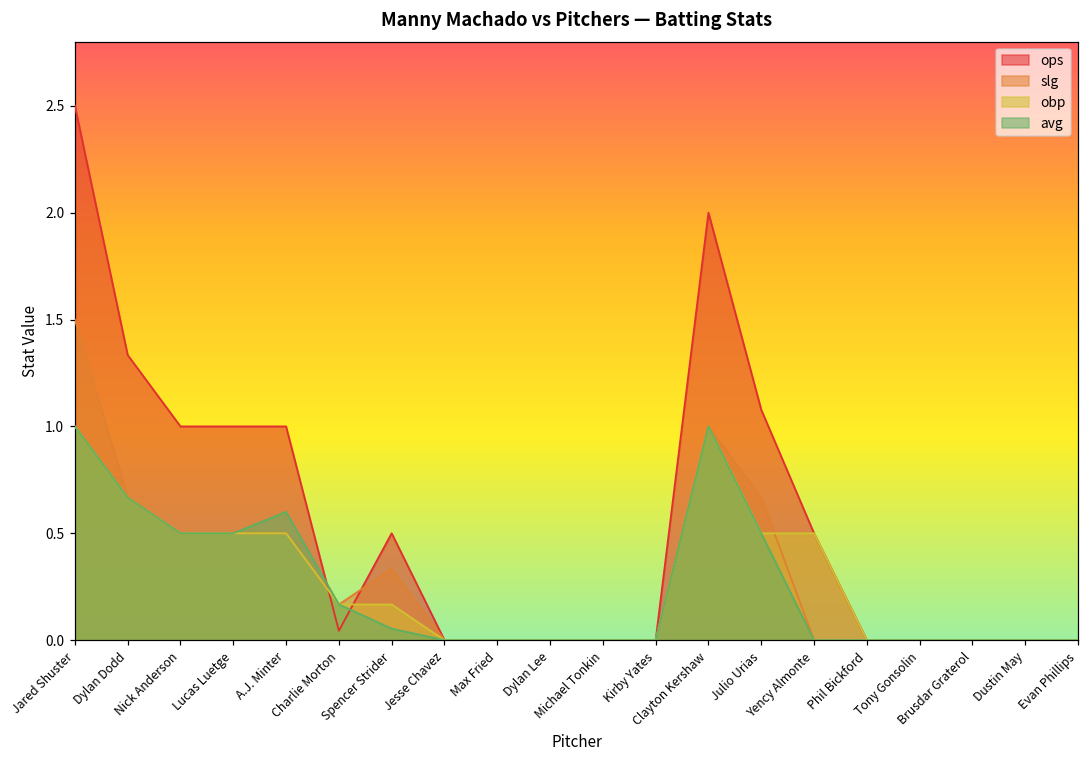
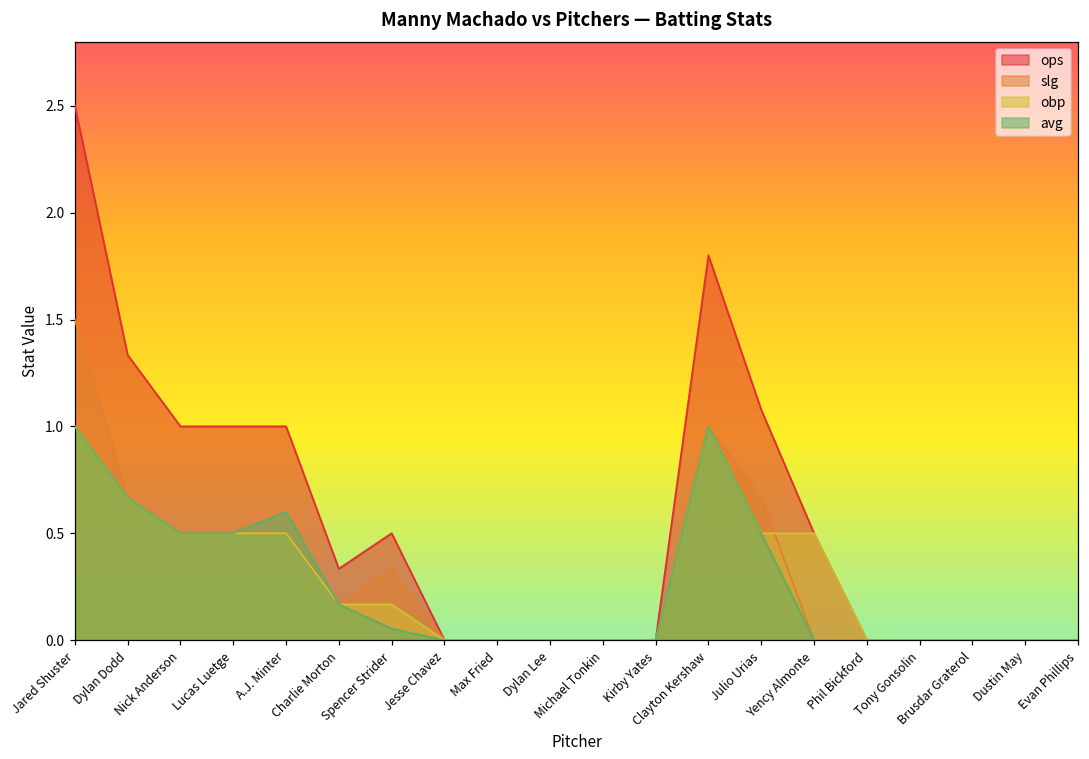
  {
    "ops": {
      "Jared Shuster": 2.50,
      "Dylan Dodd": 1.33,
      "Nick Anderson": 1.00,
      "Lucas Luetge": 1.00,
      "A.J. Minter": 1.00,
-     "Charlie Morton": 0.04,
+     "Charlie Morton": 0.33,
      "Spencer Strider": 0.50,
-     "Clayton Kershaw": 2.0,
+     "Clayton Kershaw": 1.8,
      "Julio Urias": 1.08
    },
    "avg": {
      "A.J. Minter": 0.60,
      "Spencer Strider": 0.05
    }
  }
